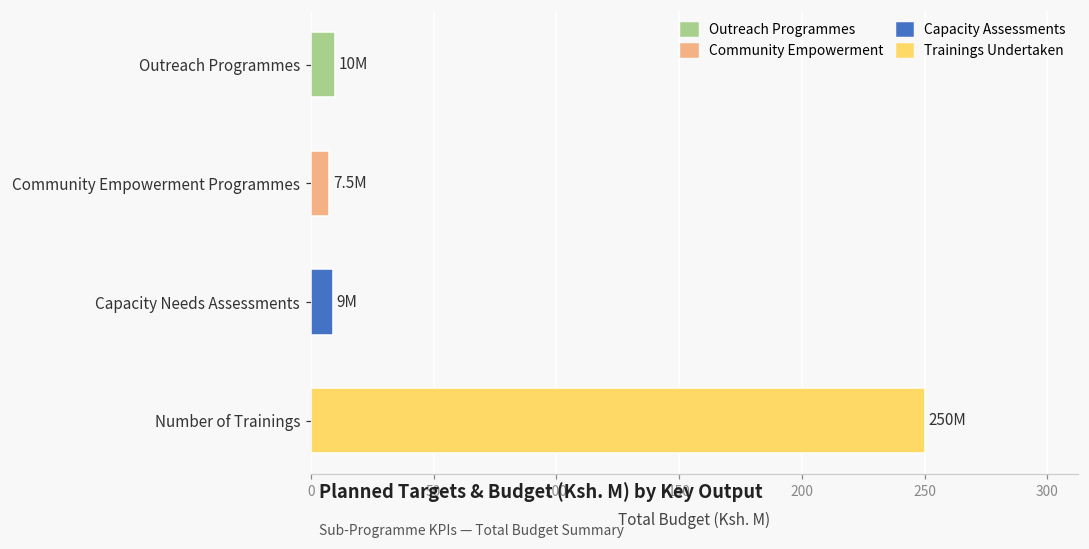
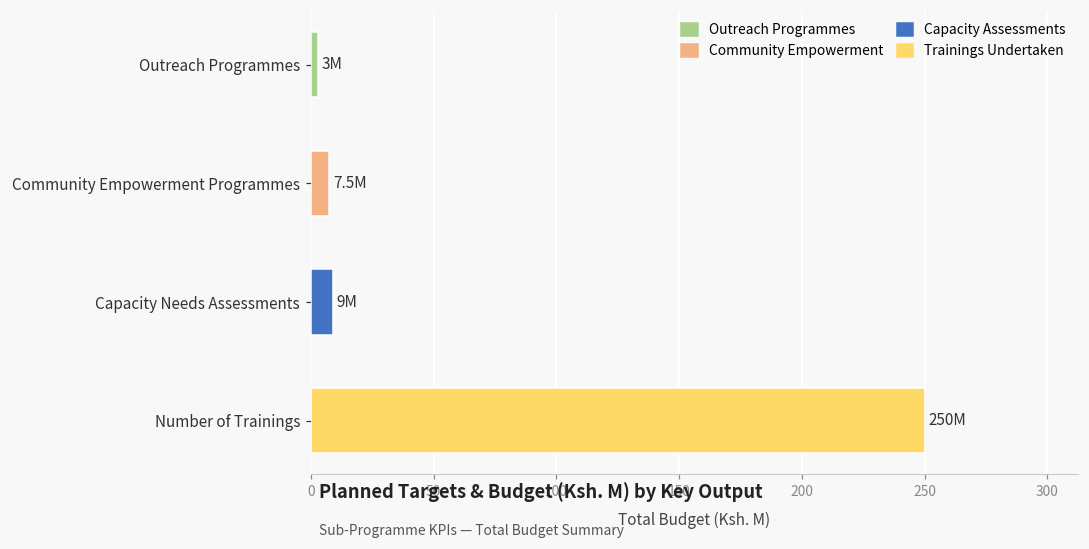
  {
-   "Outreach Programmes": "10M",
+   "Outreach Programmes": "3M",
    "Community Empowerment Programmes": "7.5M",
    "Capacity Needs Assessments": "9M",
    "Number of Trainings": "250M"
  }
